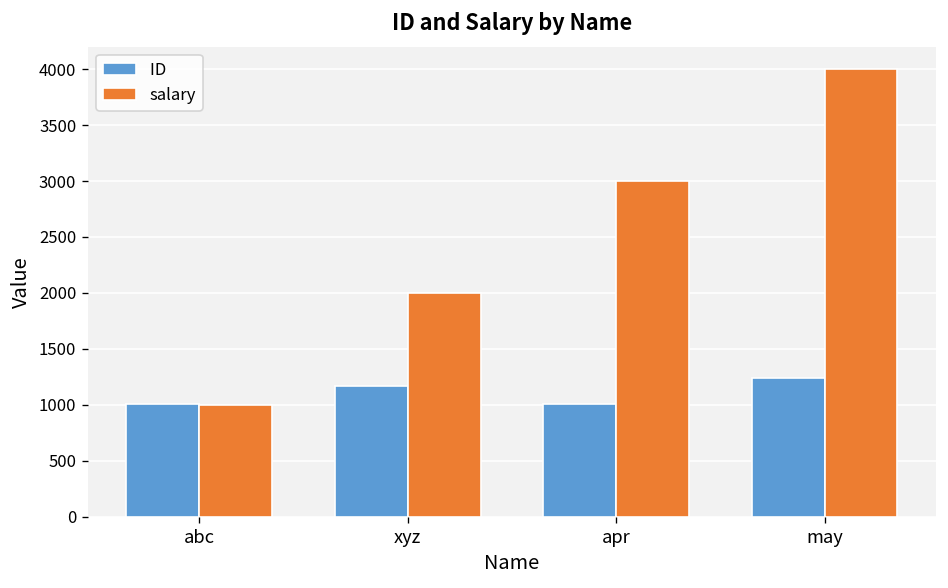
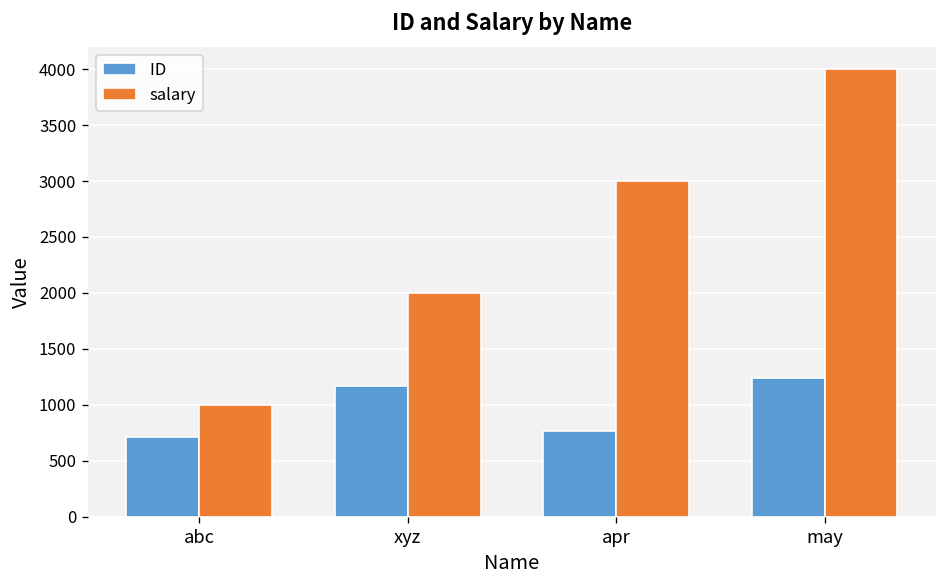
  {
    "ID": {
-     "abc": 1000,
+     "abc": 700,
      "xyz": 1200,
-     "apr": 1000,
+     "apr": 800,
      "may": 1200
    },
    "salary": {
      "abc": 1000,
      "xyz": 2000,
      "apr": 3000,
      "may": 4000
    }
  }
